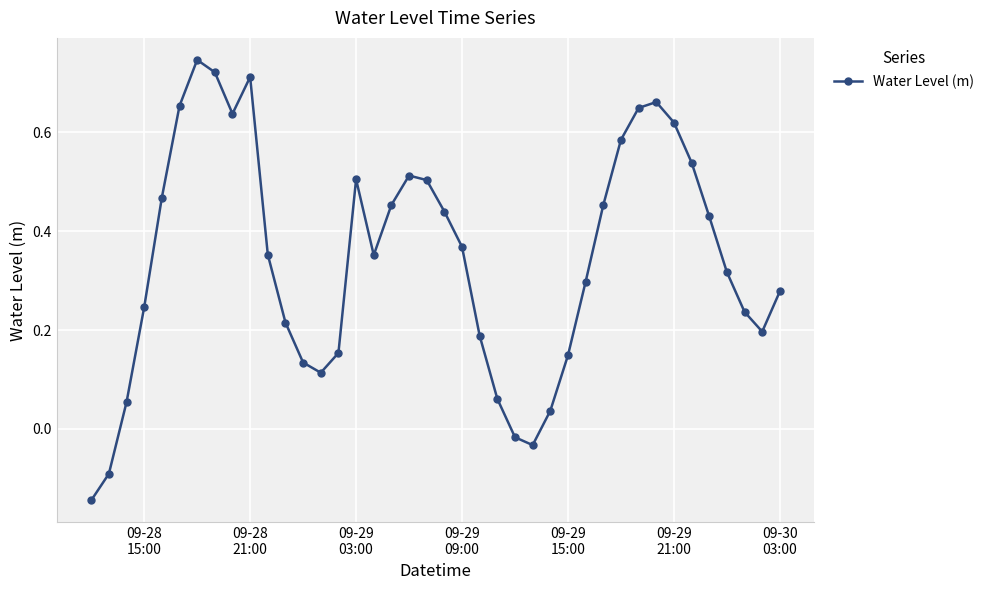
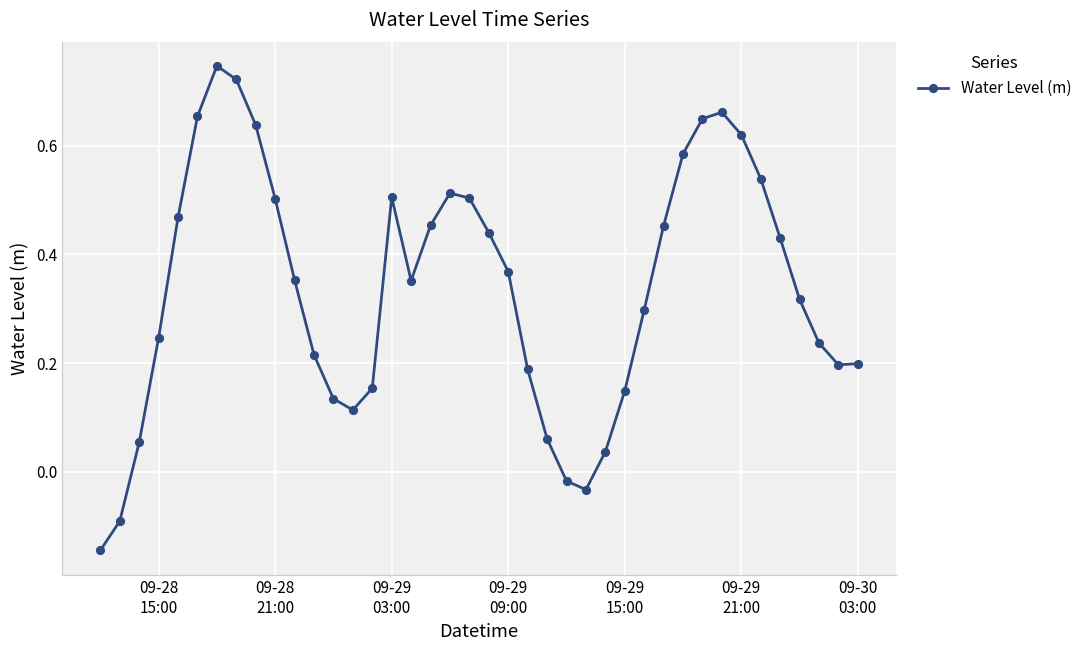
  {
    "09-28 15:00": 0.25,
-   "09-28 21:00": 0.71,
+   "09-28 21:00": 0.50,
    "09-29 03:00": 0.51,
    "09-29 09:00": 0.37,
    "09-29 15:00": 0.15,
    "09-29 21:00": 0.62,
-   "09-30 03:00": 0.28
+   "09-30 03:00": 0.20
  }
